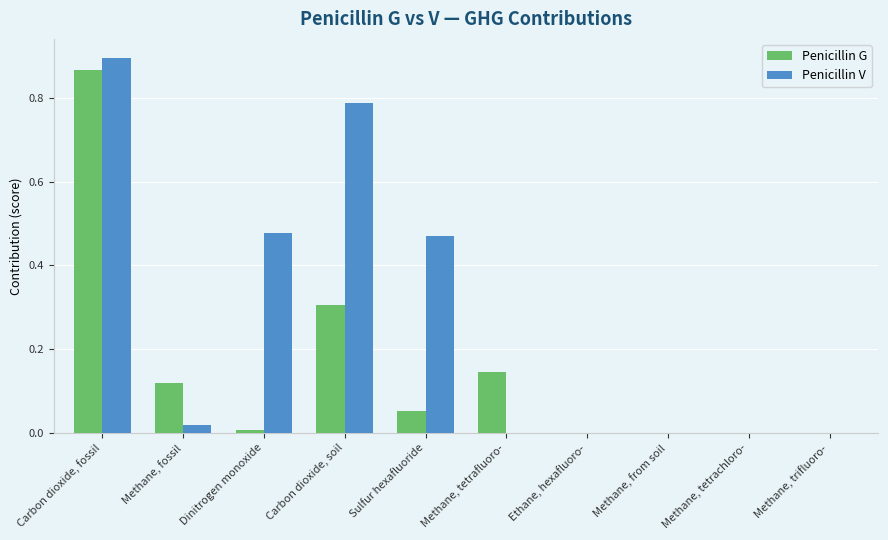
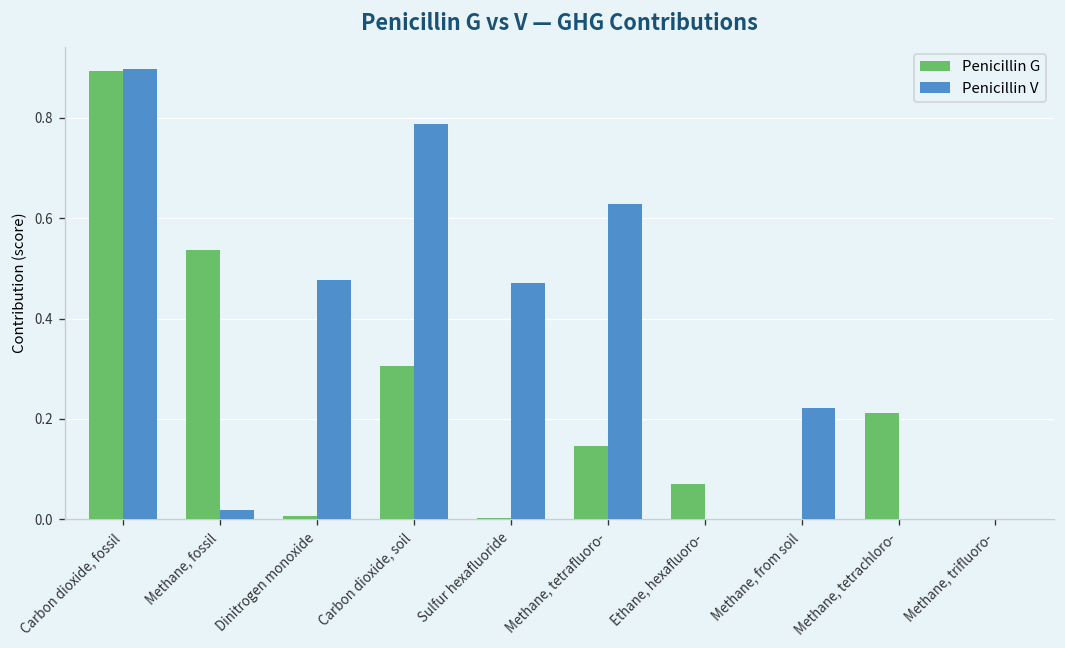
  {
    "Penicillin G": {
-     "Carbon dioxide, fossil": 0.87,
-     "Methane, fossil": 0.12,
+     "Carbon dioxide, fossil": 0.89,
+     "Methane, fossil": 0.54,
      "Dinitrogen monoxide": 0.01,
      "Carbon dioxide, soil": 0.30,
-     "Sulfur hexafluoride": 0.05,
+     "Sulfur hexafluoride": 0.00,
      "Methane, tetrafluoro-": 0.15,
-     "Ethane, hexafluoro-": 0.00,
-     "Methane, tetrachloro-": 0.00
+     "Ethane, hexafluoro-": 0.07,
+     "Methane, tetrachloro-": 0.21
    },
    "Penicillin V": {
      "Carbon dioxide, fossil": 0.90,
      "Methane, fossil": 0.02,
      "Dinitrogen monoxide": 0.48,
      "Carbon dioxide, soil": 0.79,
      "Sulfur hexafluoride": 0.47,
-     "Methane, tetrafluoro-": 0.00,
-     "Methane, from soil": 0.00
+     "Methane, tetrafluoro-": 0.63,
+     "Methane, from soil": 0.22
    }
  }
